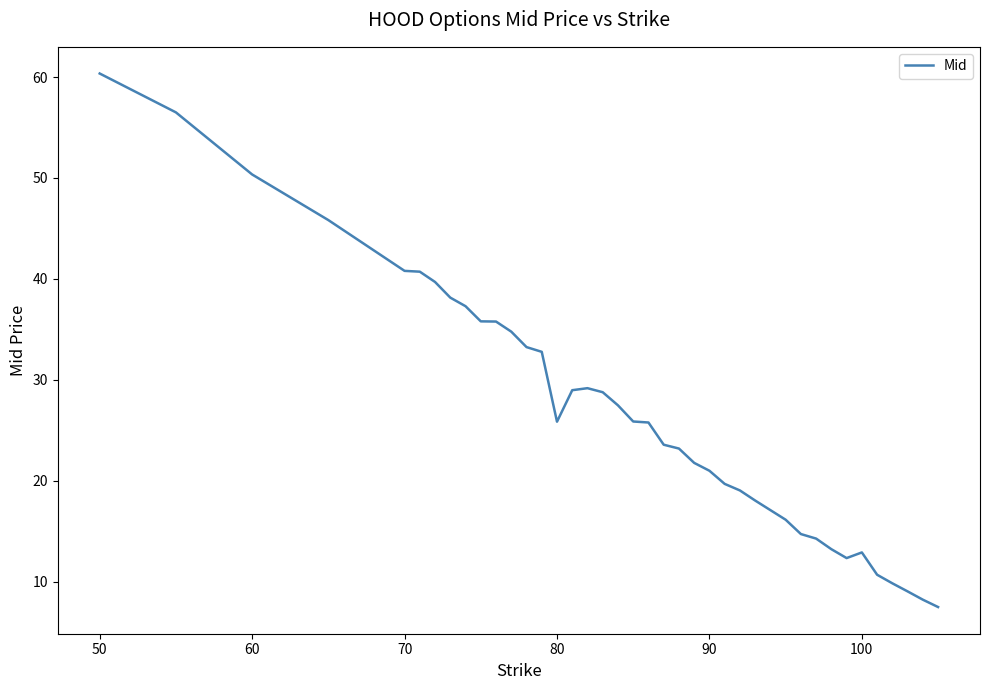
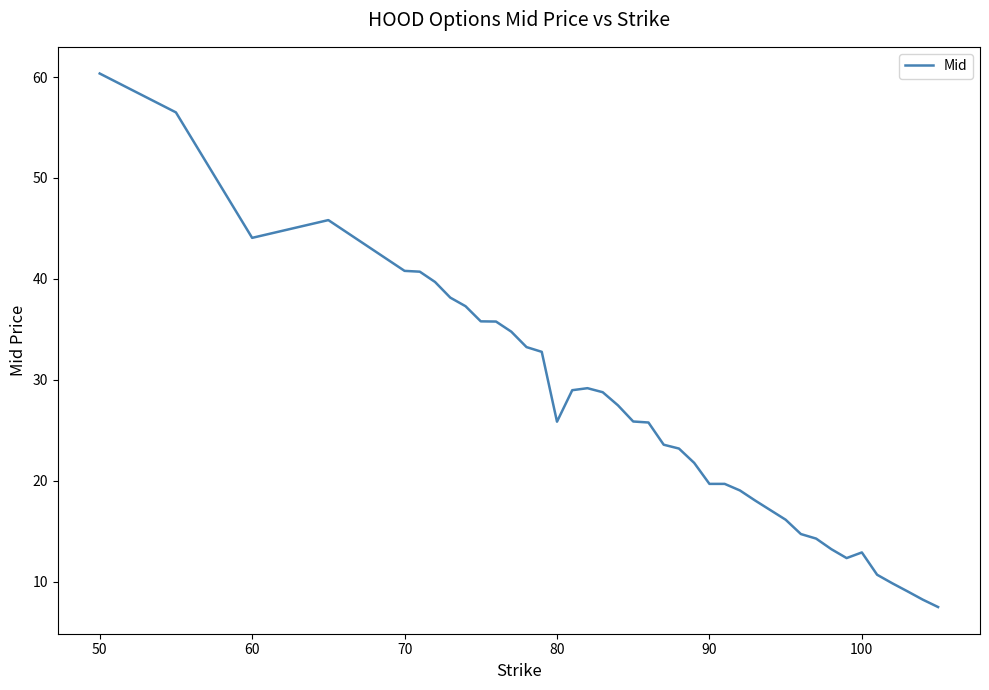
  {
    "50": 60.4,
-   "60": 50.4,
+   "60": 44.1,
    "70": 40.8,
    "80": 25.9,
-   "90": 21.0,
+   "90": 19.7,
    "100": 12.9
  }
